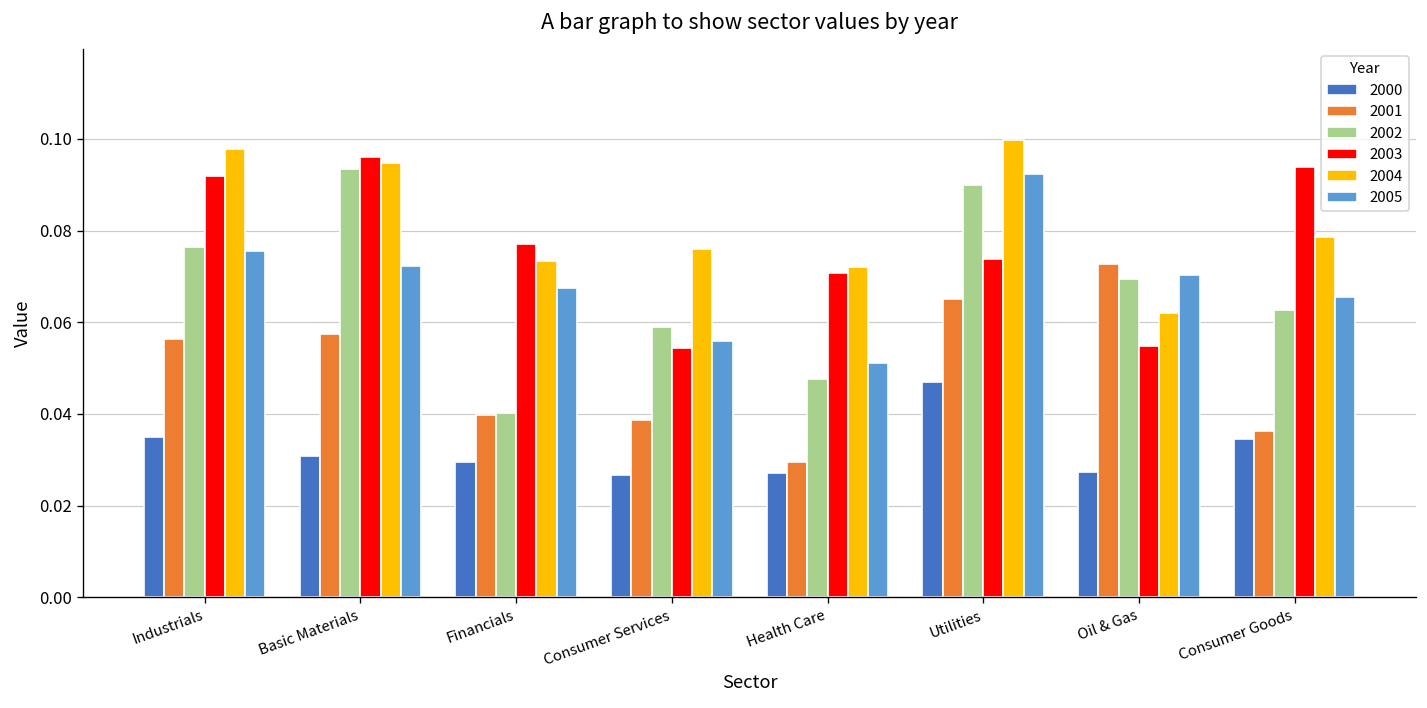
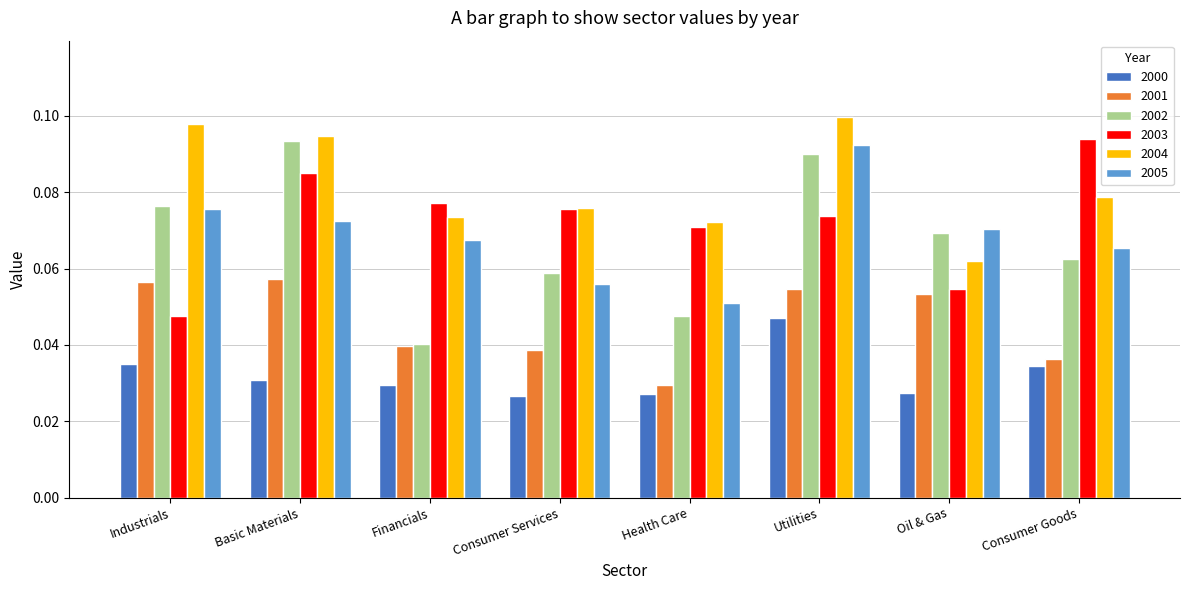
  {
    "2001": {
      "Industrials": 0.056,
      "Basic Materials": 0.057,
      "Financials": 0.040,
      "Consumer Services": 0.039,
      "Health Care": 0.029,
-     "Utilities": 0.065,
-     "Oil & Gas": 0.073,
+     "Utilities": 0.055,
+     "Oil & Gas": 0.053,
      "Consumer Goods": 0.036
    },
    "2002": {
      "Industrials": 0.076,
      "Basic Materials": 0.093,
      "Financials": 0.040,
      "Consumer Services": 0.059,
      "Health Care": 0.048,
      "Utilities": 0.090,
      "Oil & Gas": 0.069,
      "Consumer Goods": 0.063
    },
    "2003": {
-     "Industrials": 0.092,
-     "Basic Materials": 0.096,
+     "Industrials": 0.047,
+     "Basic Materials": 0.085,
      "Financials": 0.077,
-     "Consumer Services": 0.054,
+     "Consumer Services": 0.076,
      "Health Care": 0.071,
      "Utilities": 0.074,
      "Oil & Gas": 0.055,
      "Consumer Goods": 0.094
    },
    "2004": {
      "Industrials": 0.098,
      "Basic Materials": 0.095,
      "Financials": 0.073,
      "Consumer Services": 0.076,
      "Health Care": 0.072,
      "Utilities": 0.100,
      "Oil & Gas": 0.062,
      "Consumer Goods": 0.079
    }
  }
